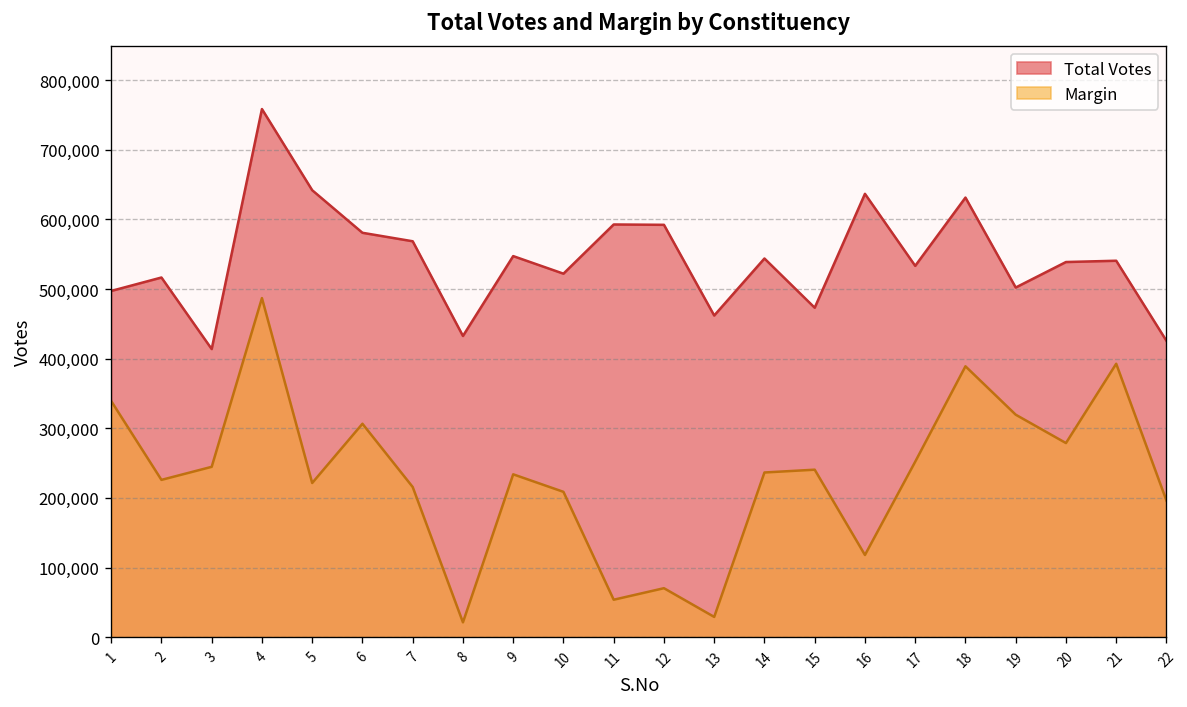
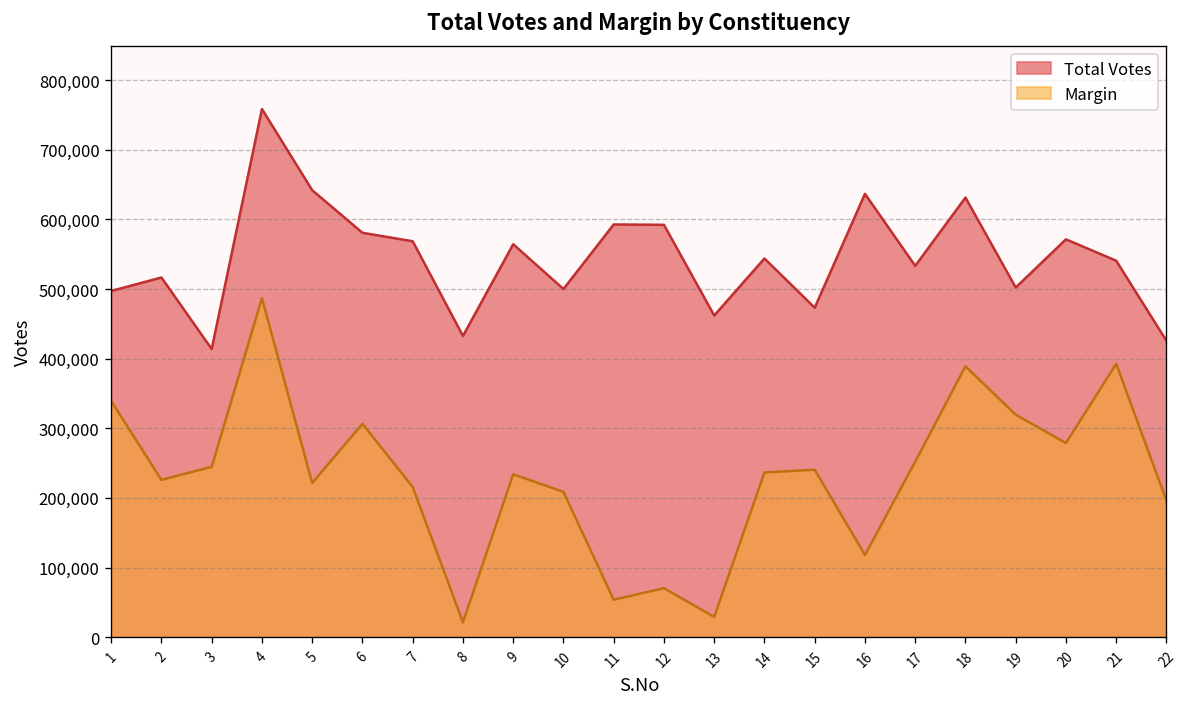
  {
    "Total Votes": {
      "1": "500,000",
      "2": "520,000",
      "3": "410,000",
      "4": "760,000",
      "5": "640,000",
      "6": "580,000",
      "7": "570,000",
      "8": "430,000",
-     "9": "550,000",
-     "10": "520,000",
+     "9": "560,000",
+     "10": "500,000",
      "11": "590,000",
      "12": "590,000",
      "13": "460,000",
      "14": "540,000",
      "15": "470,000",
      "16": "640,000",
      "17": "530,000",
      "18": "630,000",
      "19": "500,000",
-     "20": "540,000",
+     "20": "570,000",
      "21": "540,000",
      "22": "430,000"
    },
    "Margin": {
      "1": "340,000",
      "2": "230,000",
      "3": "240,000",
      "4": "490,000",
      "5": "220,000",
      "6": "310,000",
      "7": "220,000",
      "8": "20,000",
      "9": "230,000",
      "10": "210,000",
      "11": "50,000",
      "12": "70,000",
      "13": "30,000",
      "14": "240,000",
      "15": "240,000",
      "16": "120,000",
      "17": "250,000",
      "18": "390,000",
      "19": "320,000",
      "20": "280,000",
      "21": "390,000",
      "22": "200,000"
    }
  }
